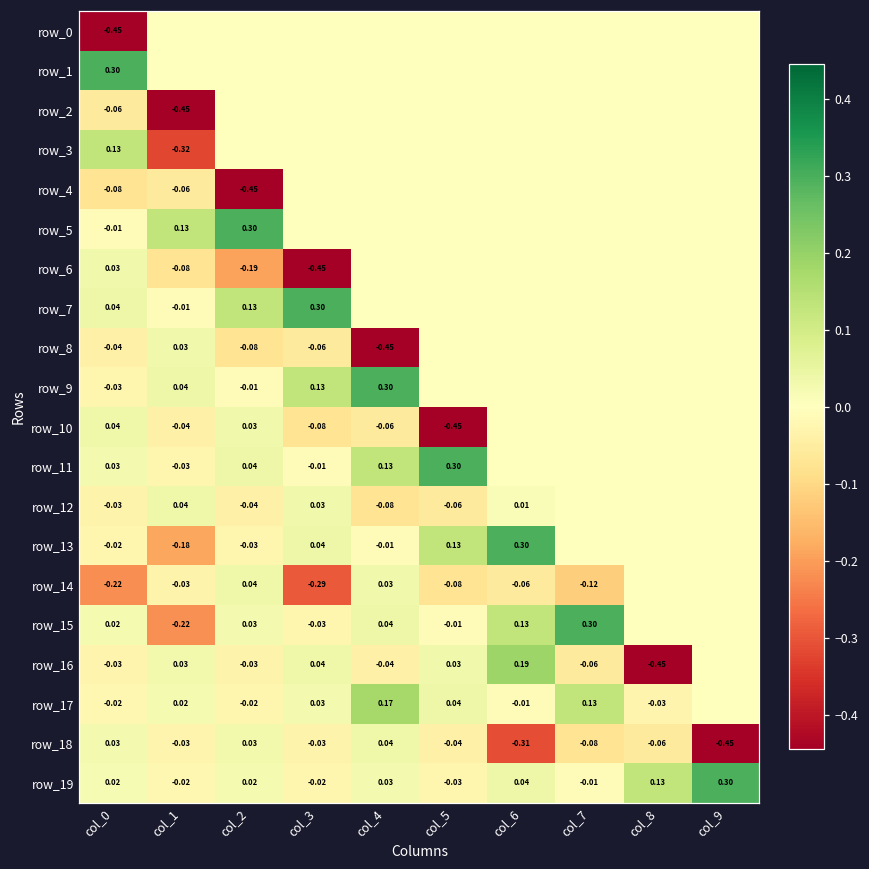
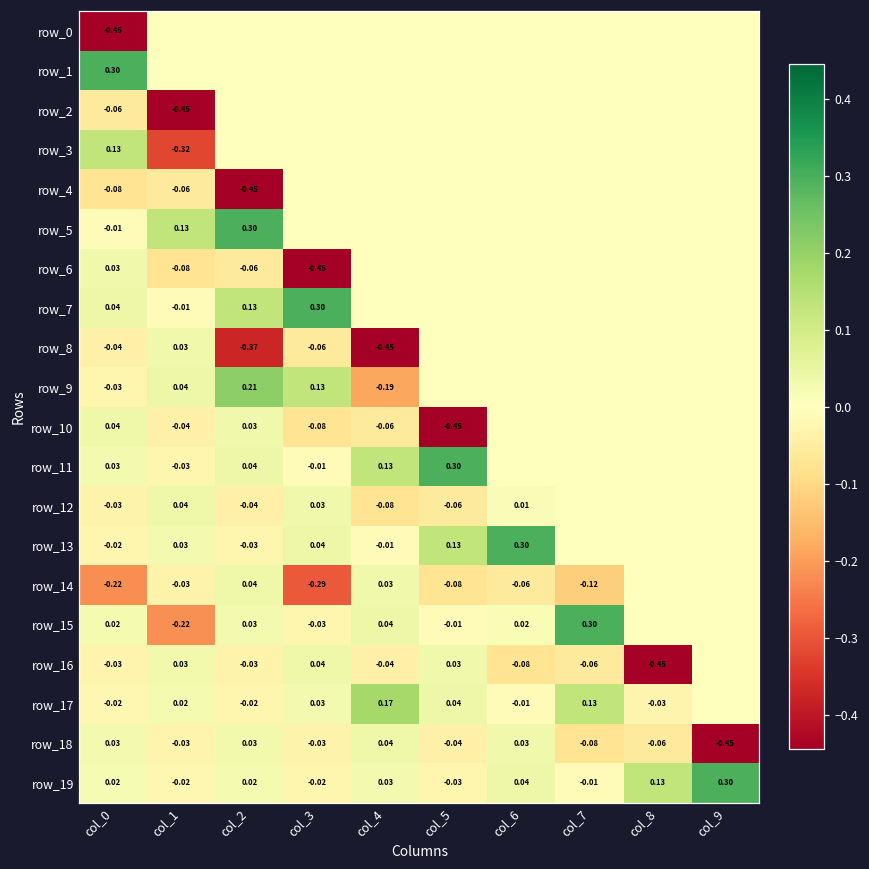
  {
    "row_0": {
      "col_0": -0.45
    },
    "row_1": {
      "col_0": 0.30
    },
    "row_2": {
      "col_0": -0.06,
      "col_1": -0.45
    },
    "row_3": {
      "col_0": 0.13,
      "col_1": -0.32
    },
    "row_4": {
      "col_0": -0.08,
      "col_1": -0.06,
      "col_2": -0.45
    },
    "row_5": {
      "col_0": -0.01,
      "col_1": 0.13,
      "col_2": 0.30
    },
    "row_6": {
      "col_0": 0.03,
      "col_1": -0.08,
-     "col_2": -0.19,
+     "col_2": -0.06,
      "col_3": -0.45
    },
    "row_7": {
      "col_0": 0.04,
      "col_1": -0.01,
      "col_2": 0.13,
      "col_3": 0.30
    },
    "row_8": {
      "col_0": -0.04,
      "col_1": 0.03,
-     "col_2": -0.08,
+     "col_2": -0.37,
      "col_3": -0.06,
      "col_4": -0.45
    },
    "row_9": {
      "col_0": -0.03,
      "col_1": 0.04,
-     "col_2": -0.01,
+     "col_2": 0.21,
      "col_3": 0.13,
-     "col_4": 0.30
+     "col_4": -0.19
    },
    "row_10": {
      "col_0": 0.04,
      "col_1": -0.04,
      "col_2": 0.03,
      "col_3": -0.08,
      "col_4": -0.06,
      "col_5": -0.45
    },
    "row_11": {
      "col_0": 0.03,
      "col_1": -0.03,
      "col_2": 0.04,
      "col_3": -0.01,
      "col_4": 0.13,
      "col_5": 0.30
    },
    "row_12": {
      "col_0": -0.03,
      "col_1": 0.04,
      "col_2": -0.04,
      "col_3": 0.03,
      "col_4": -0.08,
      "col_5": -0.06,
      "col_6": 0.01
    },
    "row_13": {
      "col_0": -0.02,
-     "col_1": -0.18,
+     "col_1": 0.03,
      "col_2": -0.03,
      "col_3": 0.04,
      "col_4": -0.01,
      "col_5": 0.13,
      "col_6": 0.30
    },
    "row_14": {
      "col_0": -0.22,
      "col_1": -0.03,
      "col_2": 0.04,
      "col_3": -0.29,
      "col_4": 0.03,
      "col_5": -0.08,
      "col_6": -0.06,
      "col_7": -0.12
    },
    "row_15": {
      "col_0": 0.02,
      "col_1": -0.22,
      "col_2": 0.03,
      "col_3": -0.03,
      "col_4": 0.04,
      "col_5": -0.01,
-     "col_6": 0.13,
+     "col_6": 0.02,
      "col_7": 0.30
    },
    "row_16": {
      "col_0": -0.03,
      "col_1": 0.03,
      "col_2": -0.03,
      "col_3": 0.04,
      "col_4": -0.04,
      "col_5": 0.03,
-     "col_6": 0.19,
+     "col_6": -0.08,
      "col_7": -0.06,
      "col_8": -0.45
    },
    "row_17": {
      "col_0": -0.02,
      "col_1": 0.02,
      "col_2": -0.02,
      "col_3": 0.03,
      "col_4": 0.17,
      "col_5": 0.04,
      "col_6": -0.01,
      "col_7": 0.13,
      "col_8": -0.03
    },
    "row_18": {
      "col_0": 0.03,
      "col_1": -0.03,
      "col_2": 0.03,
      "col_3": -0.03,
      "col_4": 0.04,
      "col_5": -0.04,
-     "col_6": -0.31,
+     "col_6": 0.03,
      "col_7": -0.08,
      "col_8": -0.06,
      "col_9": -0.45
    },
    "row_19": {
      "col_0": 0.02,
      "col_1": -0.02,
      "col_2": 0.02,
      "col_3": -0.02,
      "col_4": 0.03,
      "col_5": -0.03,
      "col_6": 0.04,
      "col_7": -0.01,
      "col_8": 0.13,
      "col_9": 0.30
    }
  }
